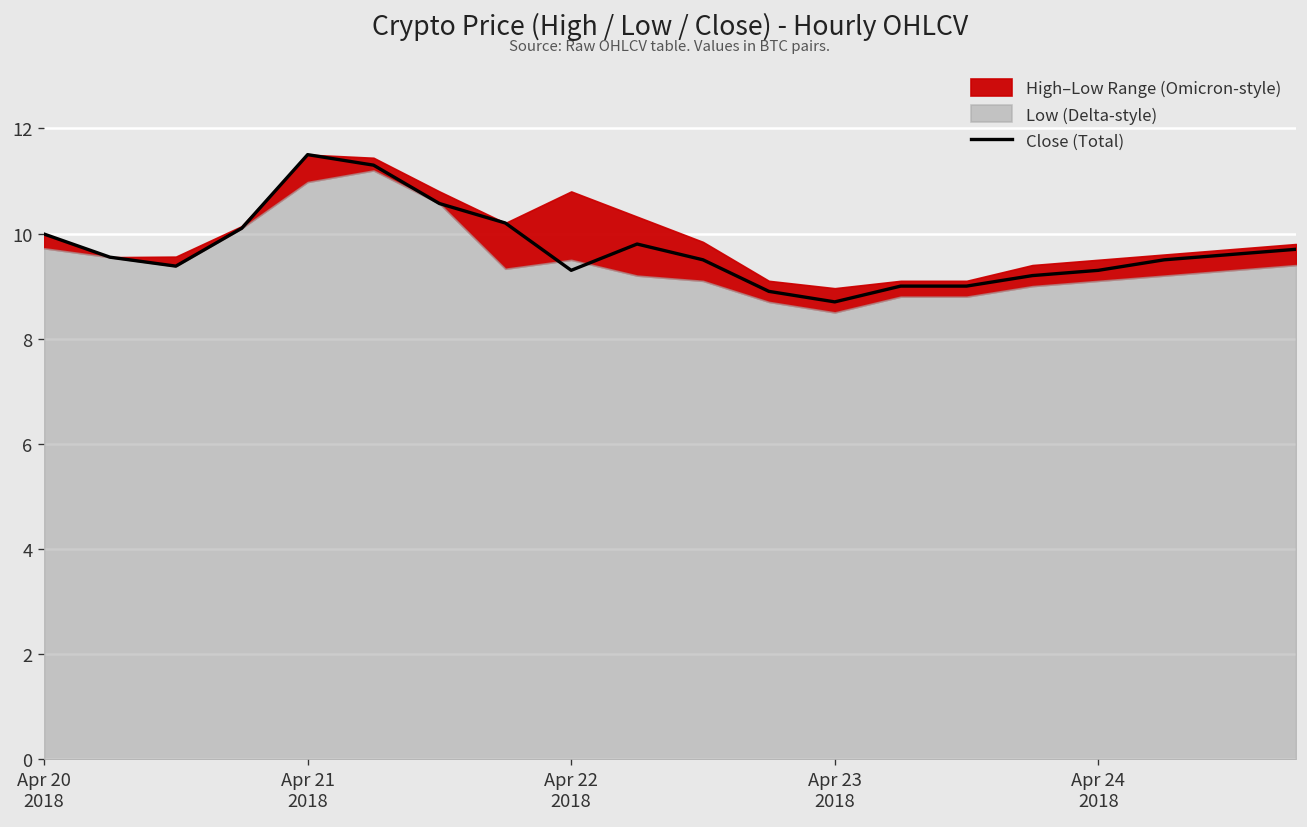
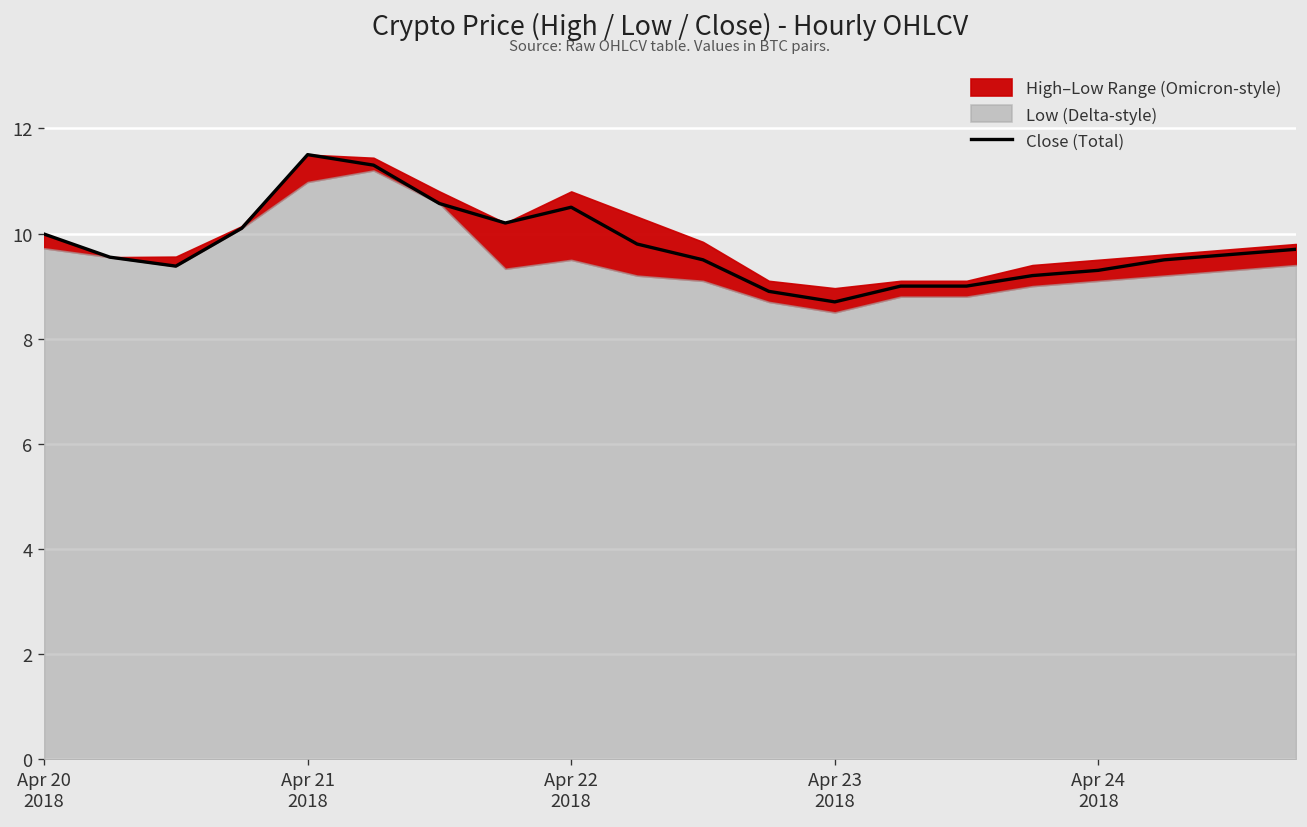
  {
    "Close (Total)": {
-     "Apr 22 2018": 9.3,
+     "Apr 22 2018": 10.5,
      "Apr 23 2018": 8.7,
      "Apr 24 2018": 9.3
    },
    "High–Low Range (Omicron-style)": {
      "Apr 22 2018": 1.3,
      "Apr 23 2018": 0.5,
      "Apr 24 2018": 0.4
    },
    "Low (Delta-style)": {
      "Apr 20 2018": 9.7,
      "Apr 21 2018": 11.0,
      "Apr 22 2018": 9.5,
      "Apr 23 2018": 8.5,
      "Apr 24 2018": 9.1
    }
  }
